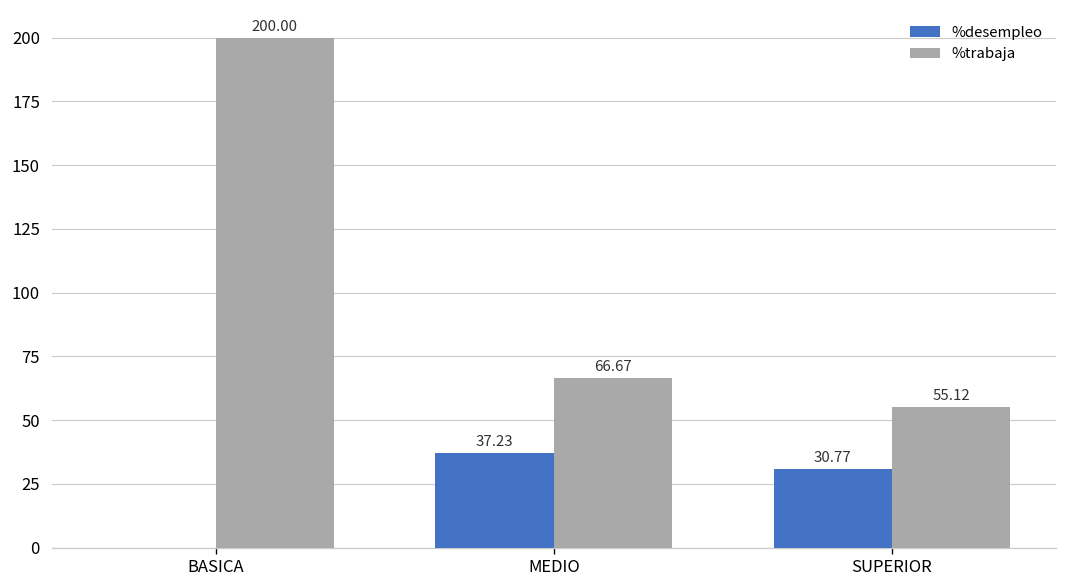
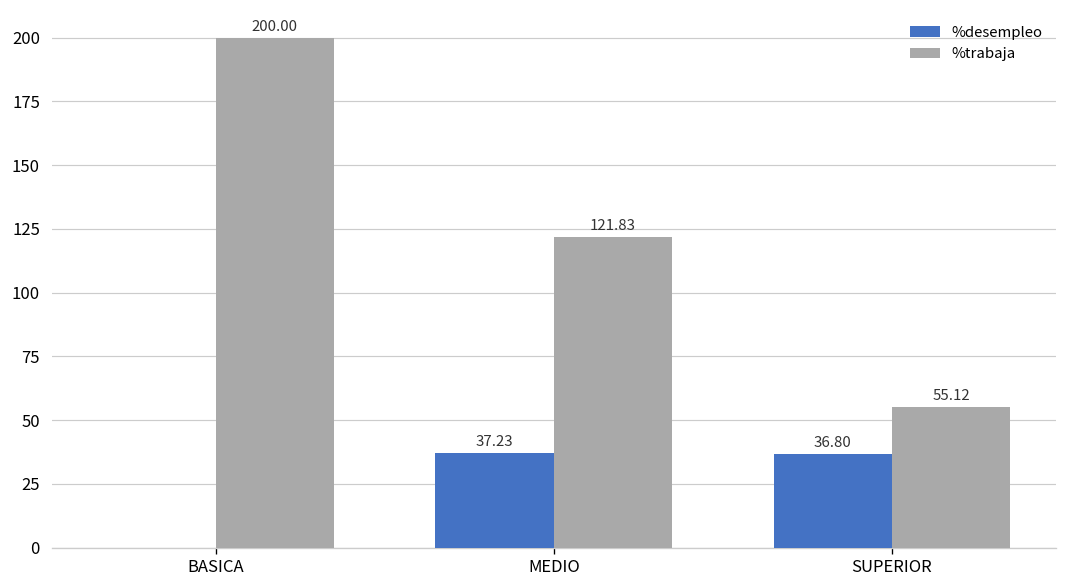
  {
    "%desempleo": {
      "MEDIO": 37.23,
-     "SUPERIOR": 30.77
+     "SUPERIOR": 36.80
    },
    "%trabaja": {
      "BASICA": 200.00,
-     "MEDIO": 66.67,
+     "MEDIO": 121.83,
      "SUPERIOR": 55.12
    }
  }
